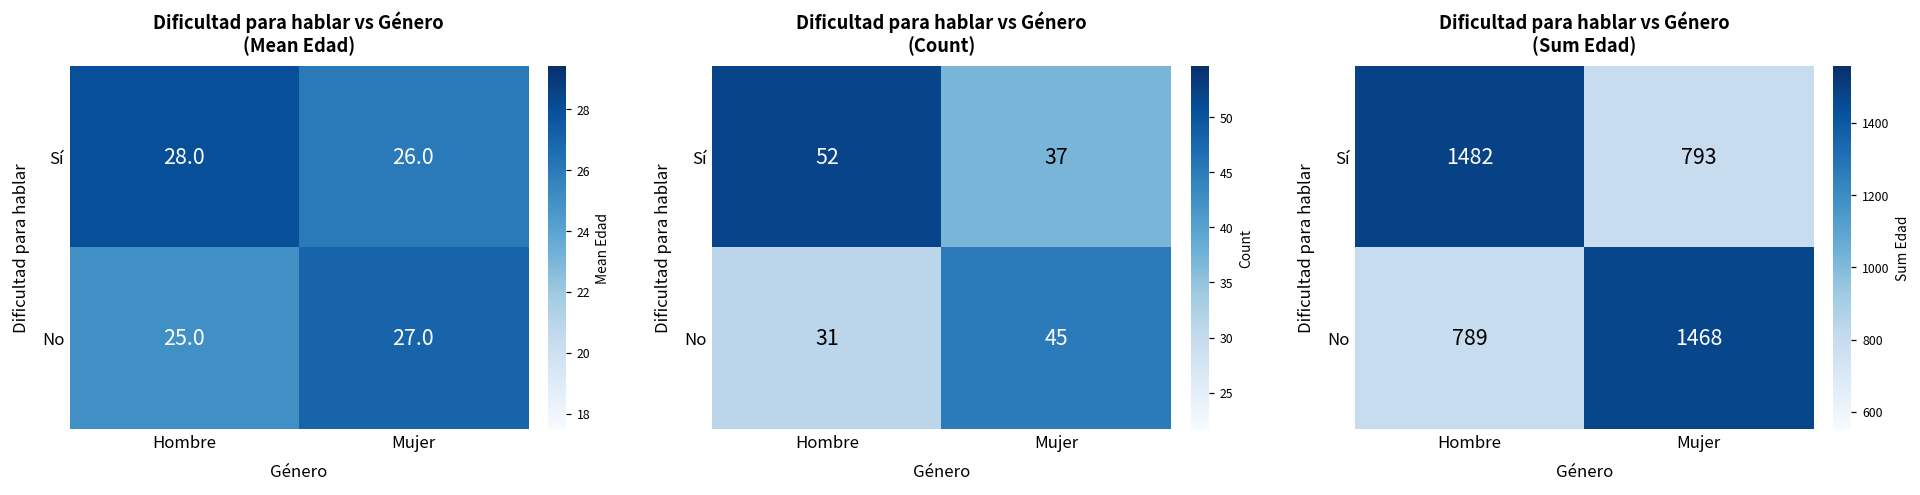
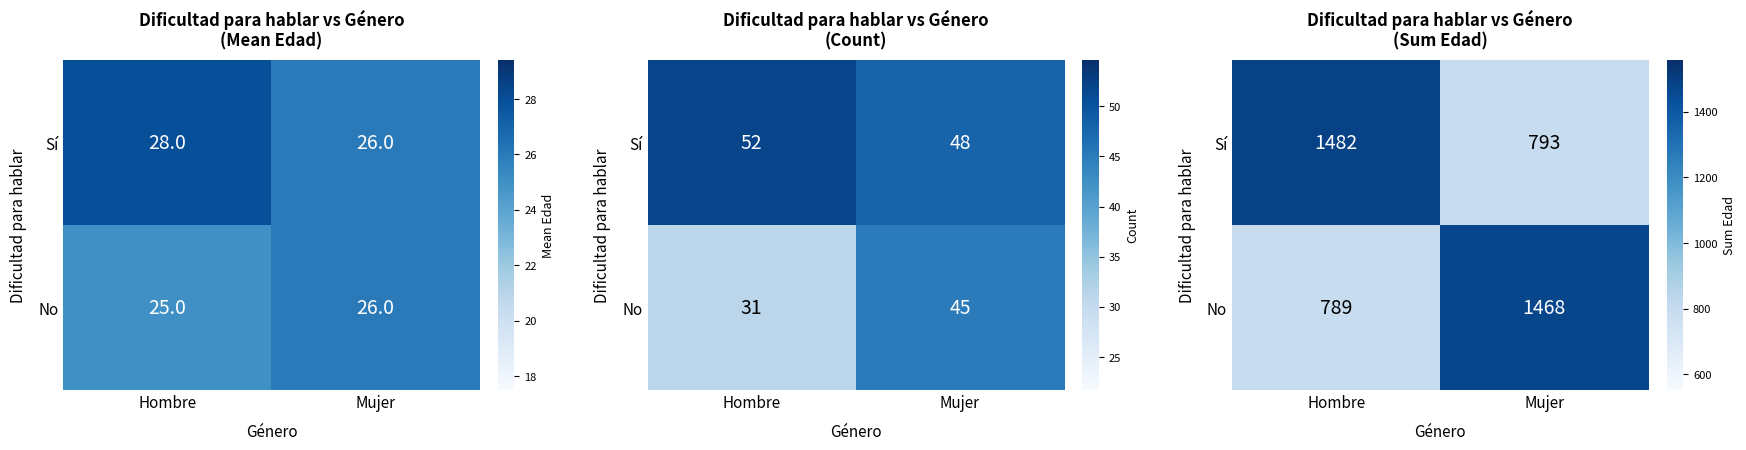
  {
    "Dificultad para hablar vs Género (Mean Edad)": {
      "Sí": {
        "Hombre": 28.0,
        "Mujer": 26.0
      },
      "No": {
        "Hombre": 25.0,
-       "Mujer": 27.0
+       "Mujer": 26.0
      }
    },
    "Dificultad para hablar vs Género (Count)": {
      "Sí": {
        "Hombre": 52,
-       "Mujer": 37
+       "Mujer": 48
      },
      "No": {
        "Hombre": 31,
        "Mujer": 45
      }
    },
    "Dificultad para hablar vs Género (Sum Edad)": {
      "Sí": {
        "Hombre": 1482,
        "Mujer": 793
      },
      "No": {
        "Hombre": 789,
        "Mujer": 1468
      }
    }
  }
